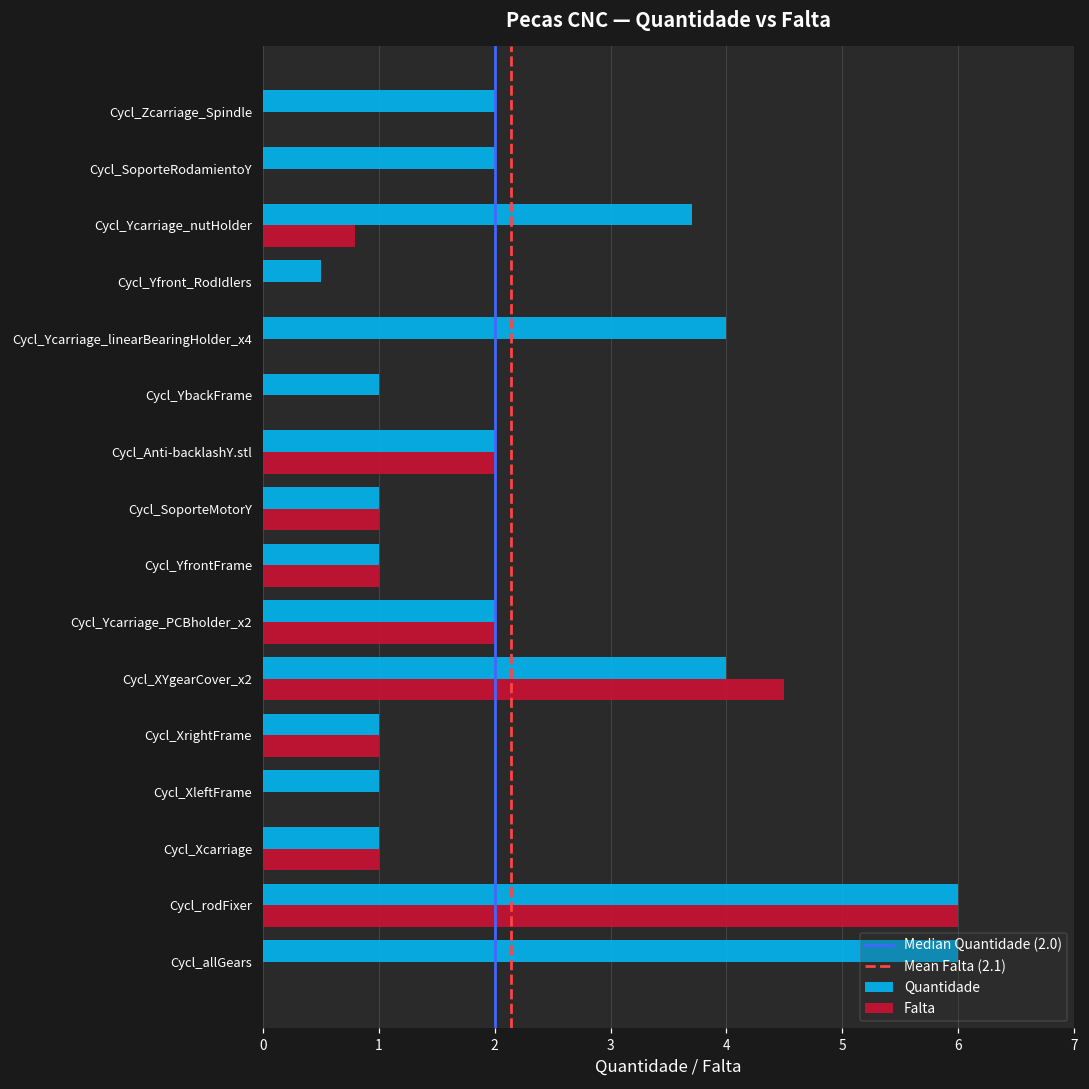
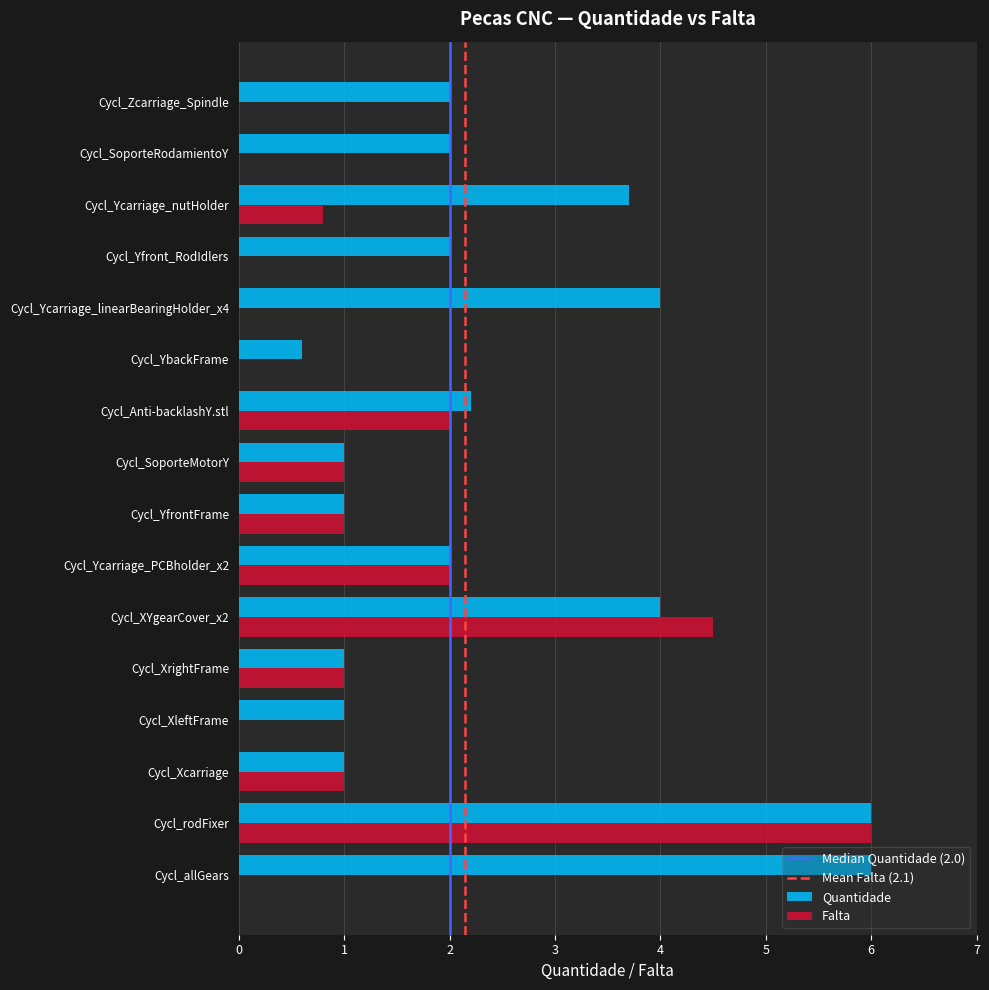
  {
    "Quantidade": {
      "Cycl_Zcarriage_Spindle": 2.0,
      "Cycl_SoporteRodamientoY": 2.0,
      "Cycl_Ycarriage_nutHolder": 3.7,
-     "Cycl_Yfront_RodIdlers": 0.5,
+     "Cycl_Yfront_RodIdlers": 2.0,
      "Cycl_Ycarriage_linearBearingHolder_x4": 4.0,
-     "Cycl_YbackFrame": 1.0,
-     "Cycl_Anti-backlashY.stl": 2.0,
+     "Cycl_YbackFrame": 0.6,
+     "Cycl_Anti-backlashY.stl": 2.2,
      "Cycl_SoporteMotorY": 1.0,
      "Cycl_YfrontFrame": 1.0,
      "Cycl_Ycarriage_PCBholder_x2": 2.0,
      "Cycl_XYgearCover_x2": 4.0,
      "Cycl_XrightFrame": 1.0,
      "Cycl_XleftFrame": 1.0,
      "Cycl_Xcarriage": 1.0,
      "Cycl_rodFixer": 6.0
    },
    "Falta": {
      "Cycl_Zcarriage_Spindle": 0.0,
      "Cycl_SoporteRodamientoY": 0.0,
      "Cycl_Ycarriage_nutHolder": 0.8,
      "Cycl_Yfront_RodIdlers": 0.0,
      "Cycl_Ycarriage_linearBearingHolder_x4": 0.0,
      "Cycl_YbackFrame": 0.0,
      "Cycl_Anti-backlashY.stl": 2.0,
      "Cycl_SoporteMotorY": 1.0,
      "Cycl_YfrontFrame": 1.0,
      "Cycl_Ycarriage_PCBholder_x2": 2.0,
      "Cycl_XYgearCover_x2": 4.5,
      "Cycl_XrightFrame": 1.0,
      "Cycl_XleftFrame": 0.0,
      "Cycl_Xcarriage": 1.0,
      "Cycl_rodFixer": 6.0,
      "Cycl_allGears": 0.0
    }
  }
